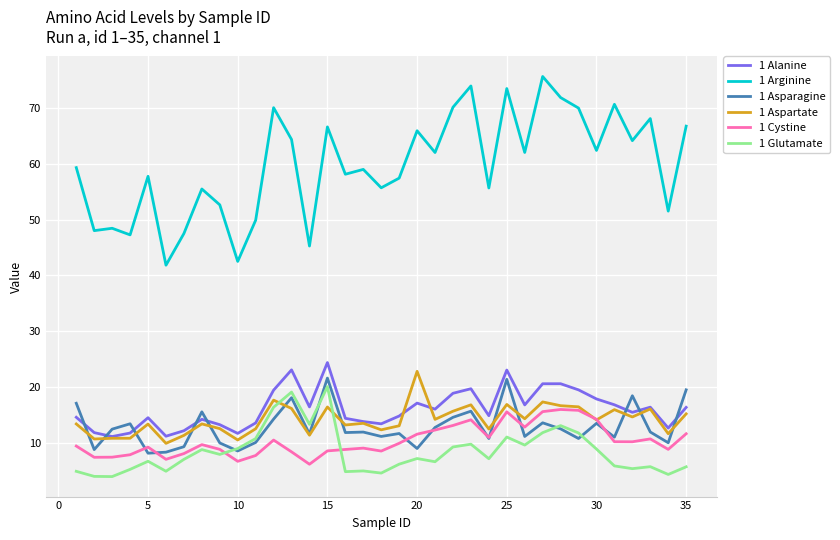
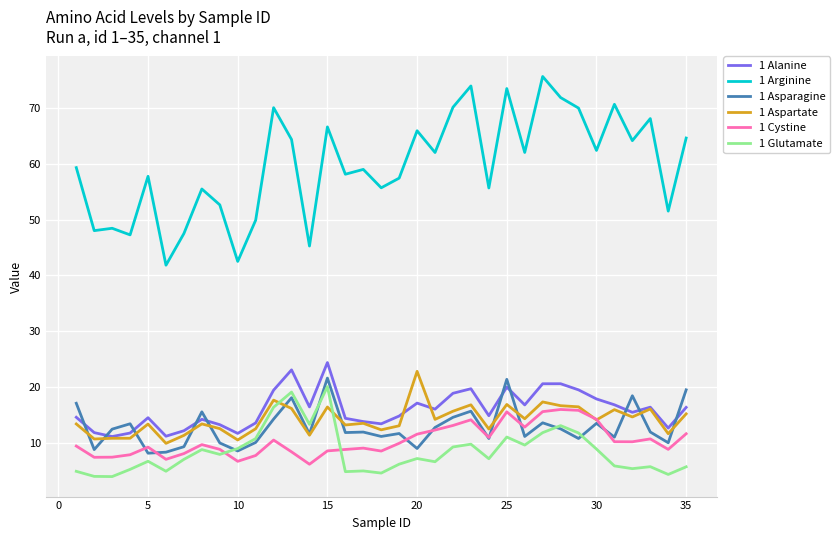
  {
    "1 Alanine": {
      "5": 15,
      "10": 12,
      "15": 24,
      "20": 17,
-     "25": 23,
+     "25": 20,
      "30": 18,
      "35": 16
    },
    "1 Arginine": {
      "5": 58,
      "10": 43,
      "15": 67,
      "20": 66,
      "25": 73,
      "30": 62,
-     "35": 67
+     "35": 65
    },
    "1 Asparagine": {
      "5": 8,
      "15": 22,
      "20": 9,
      "25": 21,
      "30": 14,
      "35": 20
    },
    "1 Aspartate": {
      "5": 13,
      "10": 11,
      "15": 16,
      "20": 23,
      "25": 17,
      "35": 15
    },
    "1 Cystine": {
      "5": 9,
      "10": 7,
      "15": 9,
      "20": 12,
      "25": 16,
      "35": 12
    },
    "1 Glutamate": {
      "5": 7,
      "15": 20,
      "20": 7,
      "25": 11,
      "30": 9,
      "35": 6
    }
  }
